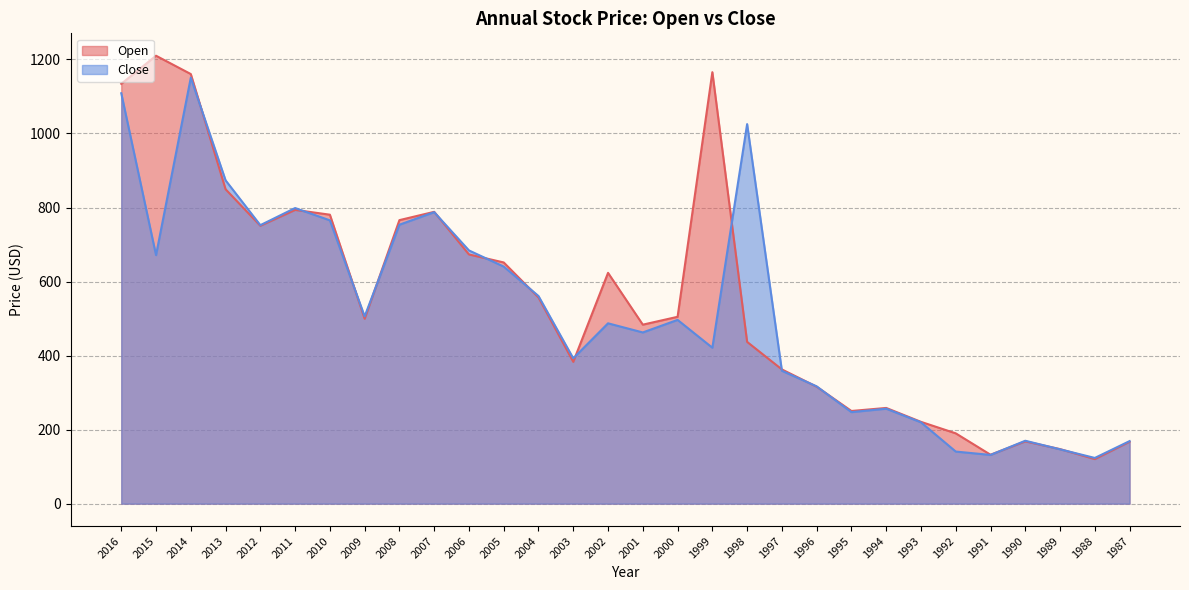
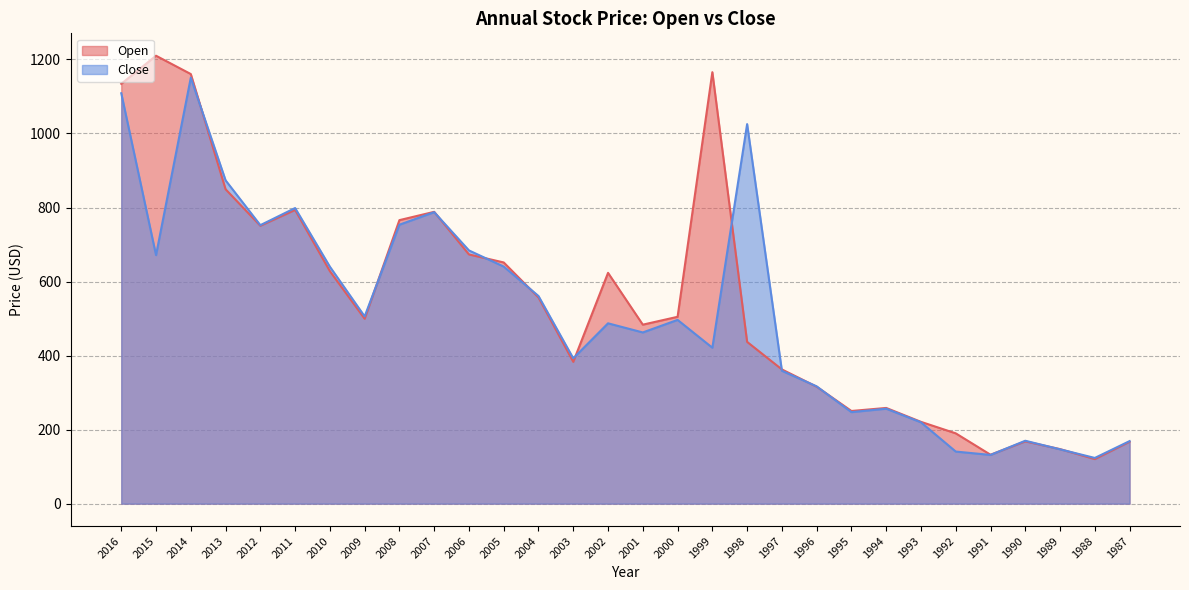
  {
    "Open": {
      "2016": 1130,
      "2015": 1210,
      "2014": 1160,
      "2013": 850,
-     "2010": 780,
+     "2010": 630,
      "2008": 770,
      "2006": 670,
      "2005": 650,
      "2003": 380,
      "2002": 620,
      "2001": 480,
      "2000": 500,
      "1999": 1170,
      "1998": 440,
      "1992": 190
    },
    "Close": {
      "2016": 1110,
      "2015": 670,
      "2014": 1150,
      "2013": 870,
-     "2010": 770,
+     "2010": 640,
      "2008": 750,
      "2006": 680,
      "2005": 640,
      "2003": 390,
      "2002": 490,
      "2001": 460,
      "2000": 500,
      "1999": 420,
      "1998": 1030,
      "1992": 140
    }
  }
